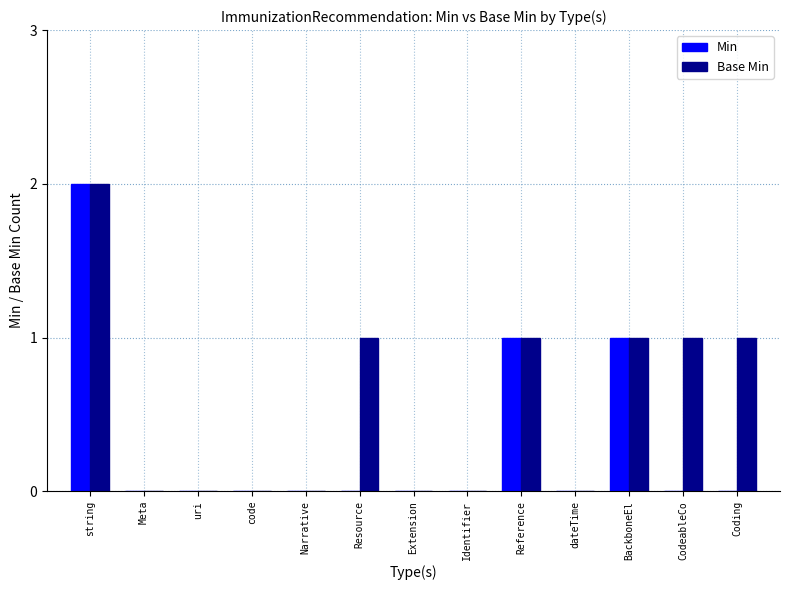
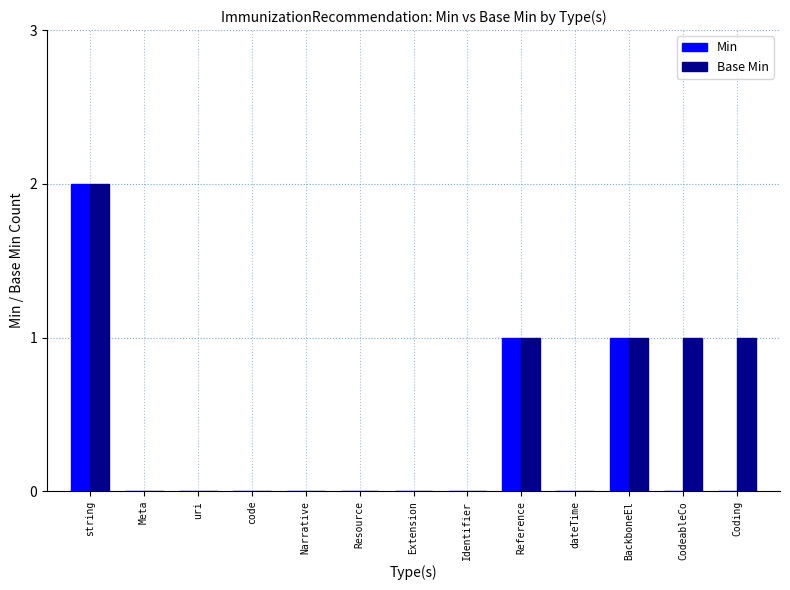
  {
    "Min": {
      "string": 2,
      "Meta": 0,
      "uri": 0,
      "code": 0,
      "Narrative": 0,
      "Resource": 0,
      "Extension": 0,
      "Identifier": 0,
      "Reference": 1,
      "dateTime": 0,
      "BackboneEl": 1,
      "CodeableCo": 0,
      "Coding": 0
    },
    "Base Min": {
      "string": 2,
      "Meta": 0,
      "uri": 0,
      "code": 0,
      "Narrative": 0,
-     "Resource": 1,
+     "Resource": 0,
      "Extension": 0,
      "Identifier": 0,
      "Reference": 1,
      "dateTime": 0,
      "BackboneEl": 1,
      "CodeableCo": 1,
      "Coding": 1
    }
  }
